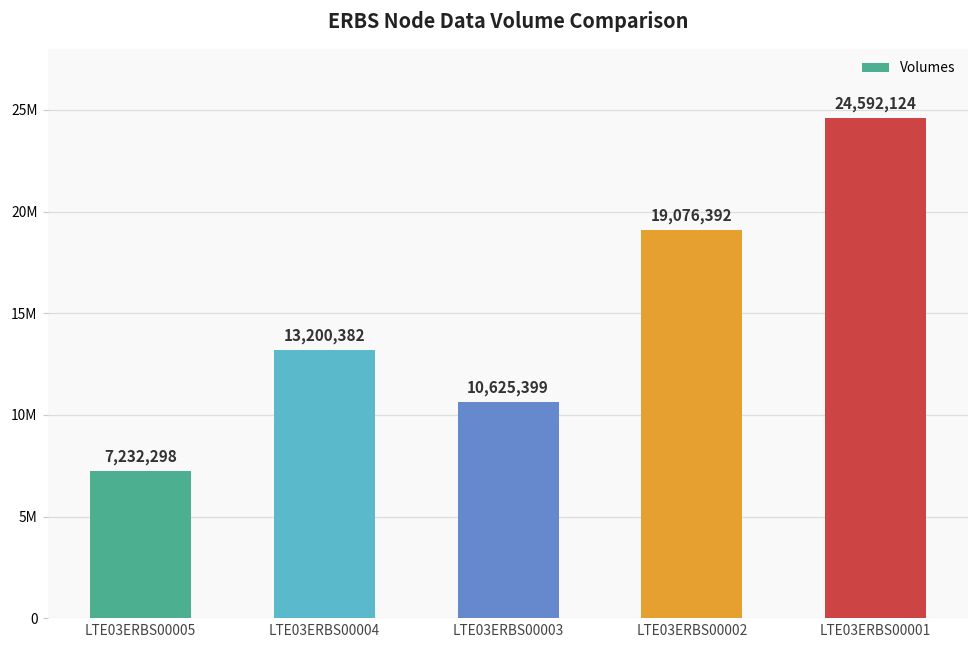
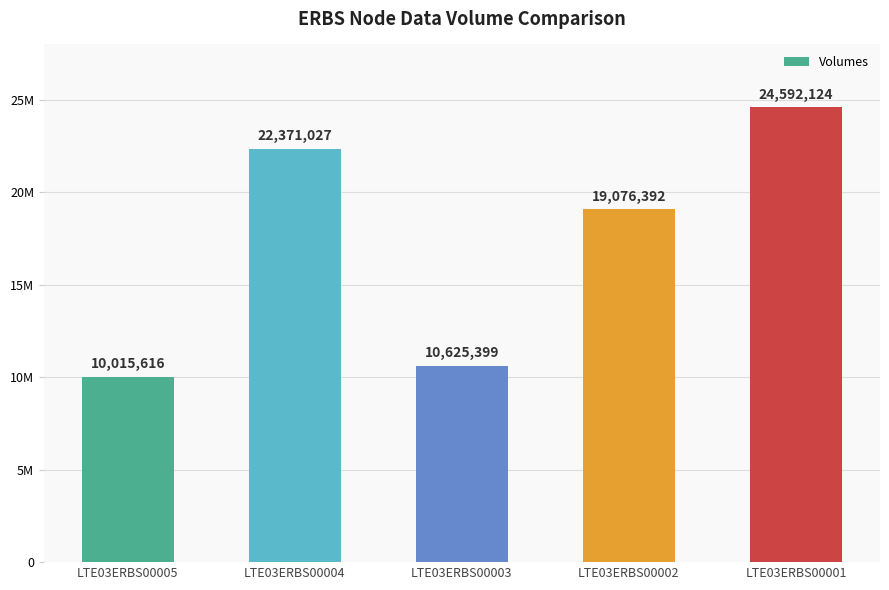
  {
-   "LTE03ERBS00005": "7,232,298",
-   "LTE03ERBS00004": "13,200,382",
+   "LTE03ERBS00005": "10,015,616",
+   "LTE03ERBS00004": "22,371,027",
    "LTE03ERBS00003": "10,625,399",
    "LTE03ERBS00002": "19,076,392",
    "LTE03ERBS00001": "24,592,124"
  }
